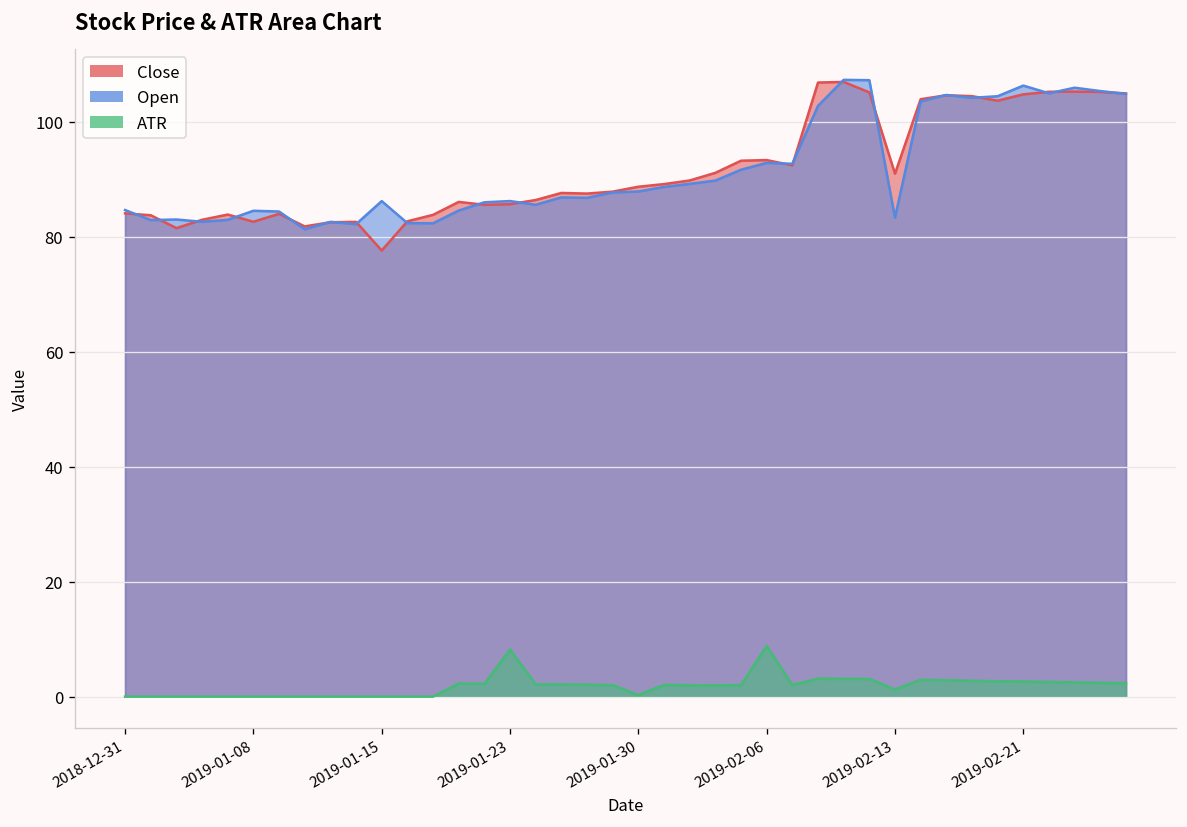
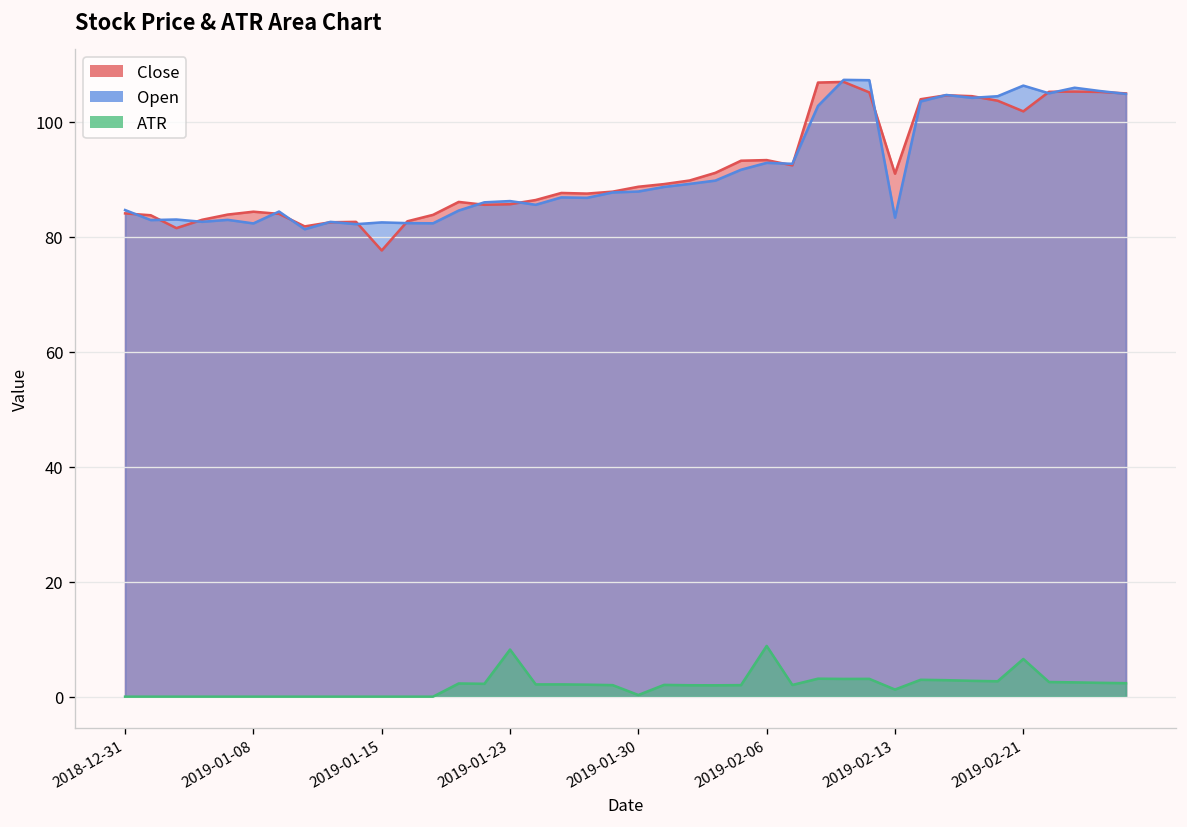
  {
    "Close": {
      "2018-12-31": 84,
-     "2019-01-08": 83,
+     "2019-01-08": 84,
      "2019-01-15": 78,
      "2019-01-23": 86,
      "2019-01-30": 89,
      "2019-02-13": 91,
-     "2019-02-21": 105
+     "2019-02-21": 102
    },
    "Open": {
      "2018-12-31": 85,
-     "2019-01-08": 85,
-     "2019-01-15": 86,
+     "2019-01-08": 82,
+     "2019-01-15": 83,
      "2019-01-23": 86,
      "2019-01-30": 88,
      "2019-02-13": 83,
      "2019-02-21": 106
    },
    "ATR": {
      "2018-12-31": 0,
      "2019-01-08": 0,
      "2019-01-15": 0,
      "2019-01-23": 8,
      "2019-01-30": 0,
      "2019-02-06": 9,
      "2019-02-13": 1,
-     "2019-02-21": 3
+     "2019-02-21": 7
    }
  }
